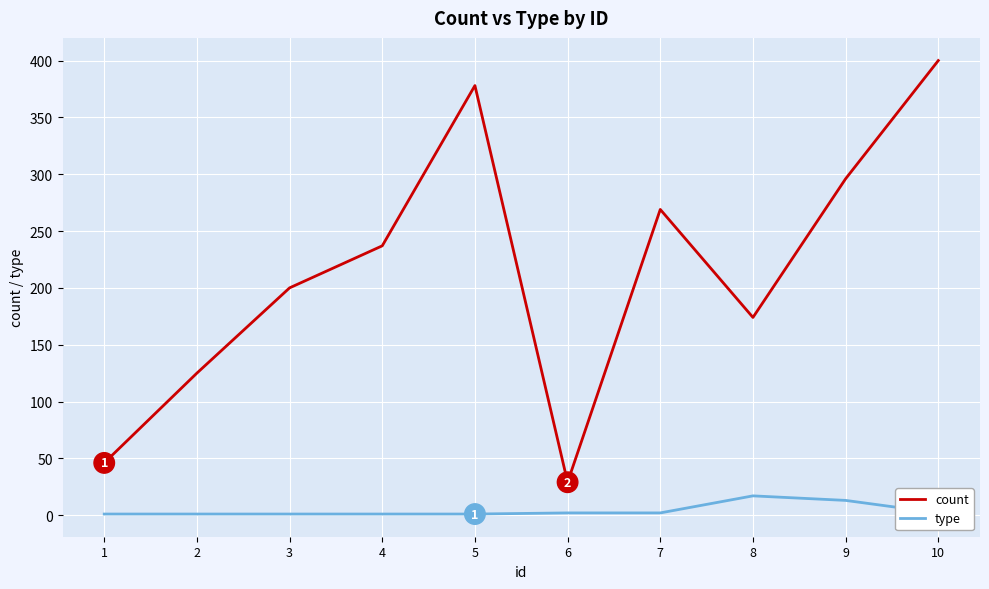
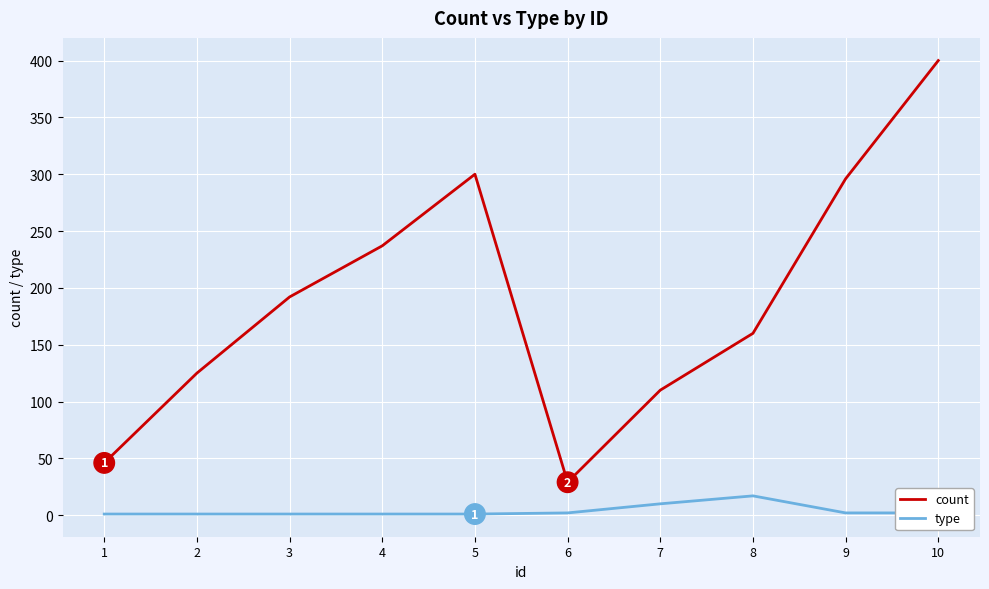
  {
    "count": {
      "2": 125,
-     "3": 200,
+     "3": 192,
      "4": 237,
-     "5": 378,
-     "7": 269,
-     "8": 174,
+     "5": 300,
+     "7": 110,
+     "8": 160,
      "9": 296,
      "10": 400
    },
    "type": {
      "1": 1,
      "2": 1,
      "3": 1,
      "4": 1,
-     "7": 2,
+     "7": 10,
      "8": 17,
-     "9": 13
+     "9": 2
    }
  }
